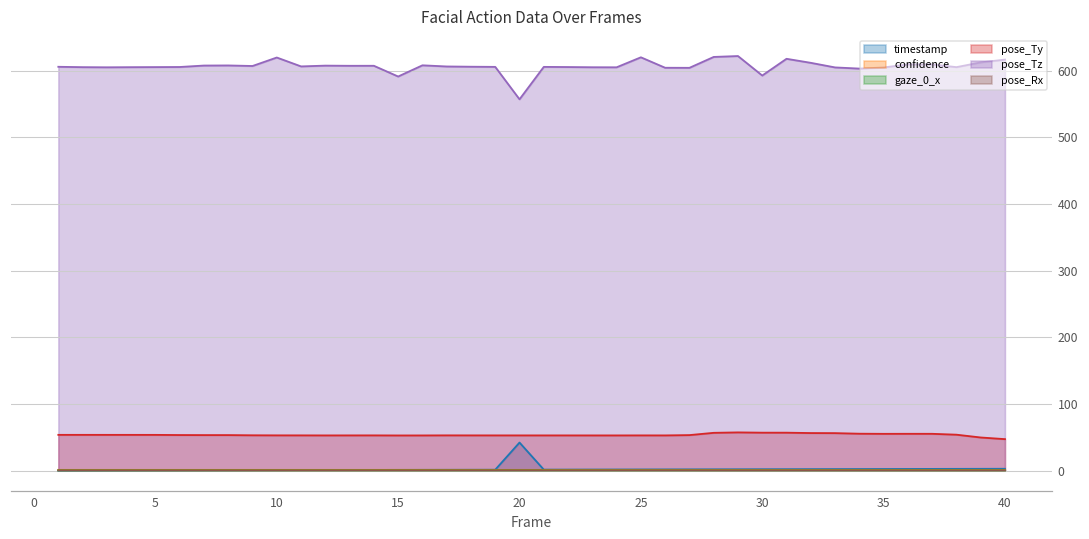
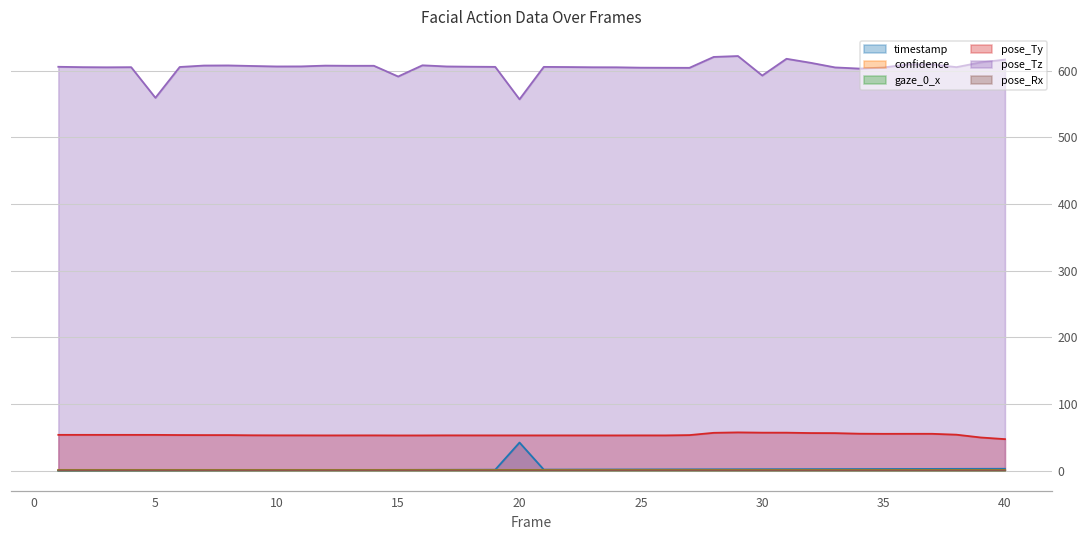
  {
    "timestamp": {
      "20": 40
    },
    "pose_Tz": {
-     "5": 610,
-     "10": 620,
+     "5": 560,
+     "10": 610,
      "15": 590,
      "20": 560,
-     "25": 620,
+     "25": 600,
      "30": 590
    }
  }
